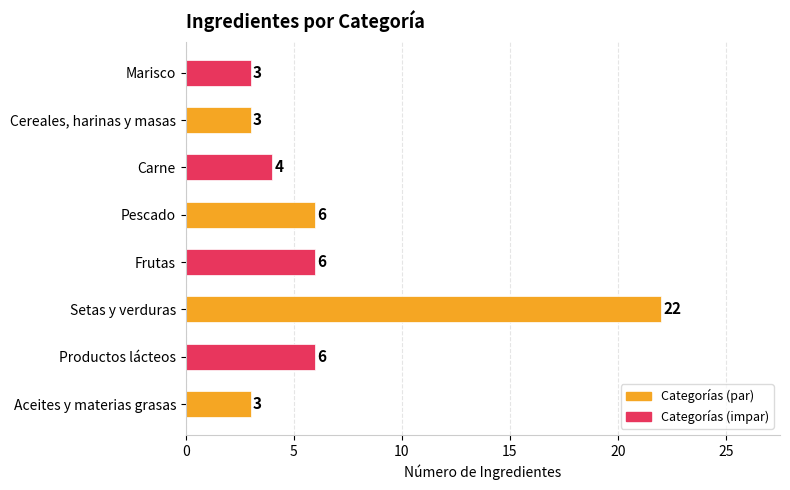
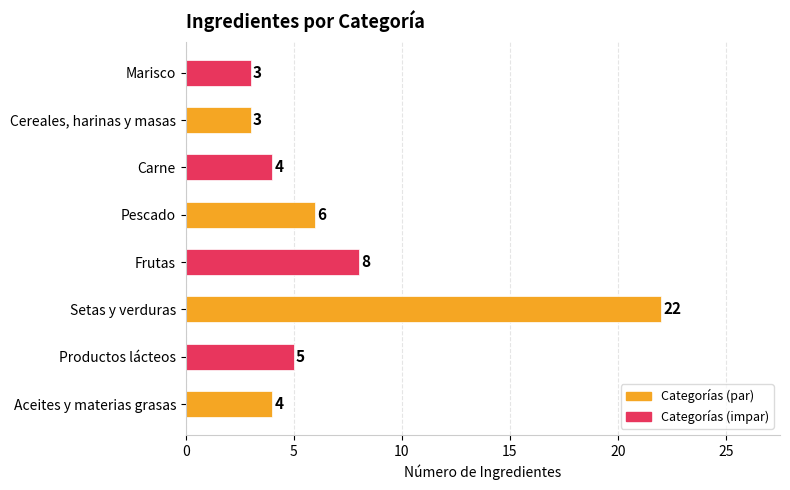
  {
    "Marisco": 3,
    "Cereales, harinas y masas": 3,
    "Carne": 4,
    "Pescado": 6,
-   "Frutas": 6,
+   "Frutas": 8,
    "Setas y verduras": 22,
-   "Productos lácteos": 6,
-   "Aceites y materias grasas": 3
+   "Productos lácteos": 5,
+   "Aceites y materias grasas": 4
  }
